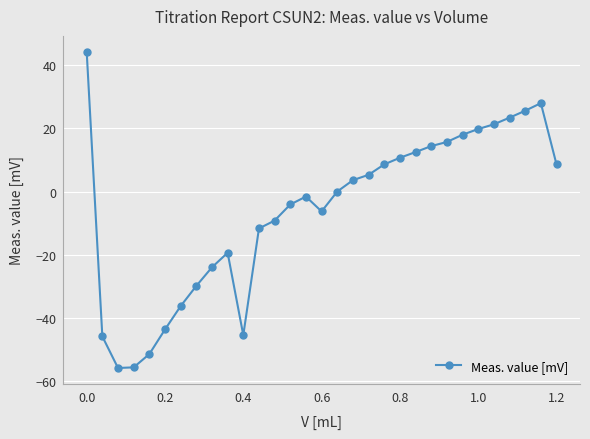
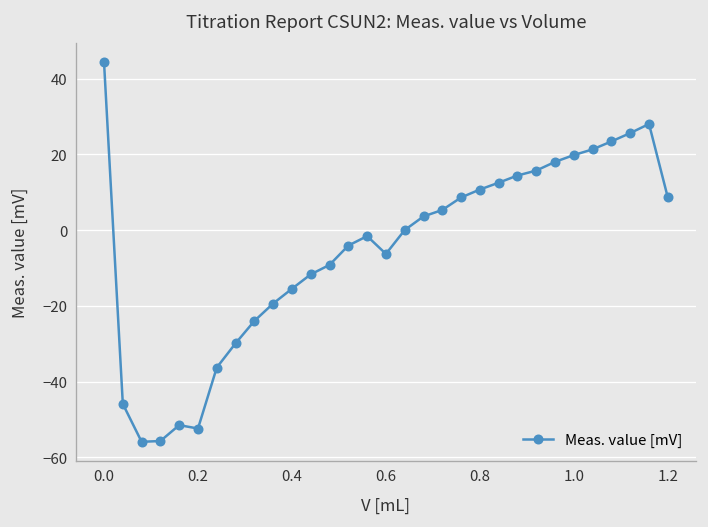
  {
    "0.0": 44,
-   "0.2": -44,
-   "0.4": -46,
+   "0.2": -52,
+   "0.4": -16,
    "0.6": -6,
    "0.8": 11,
    "1.0": 20,
    "1.2": 9
  }
